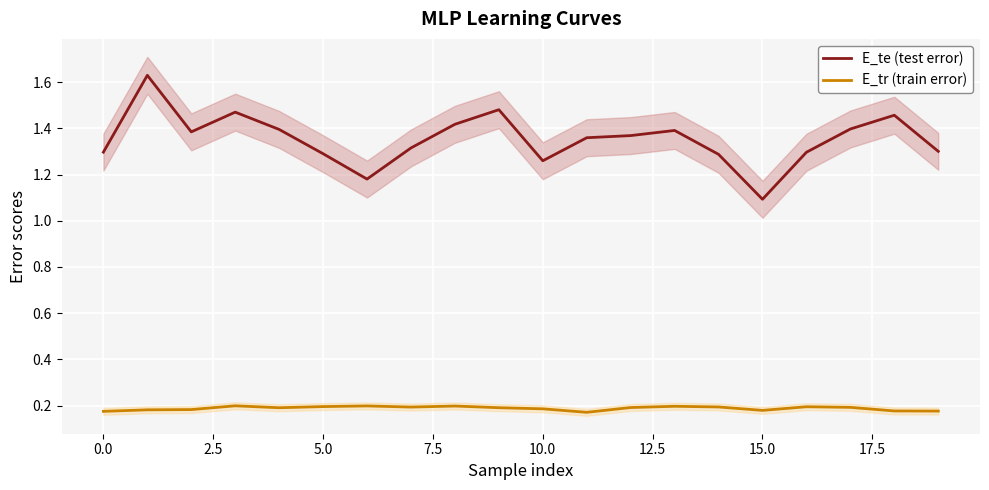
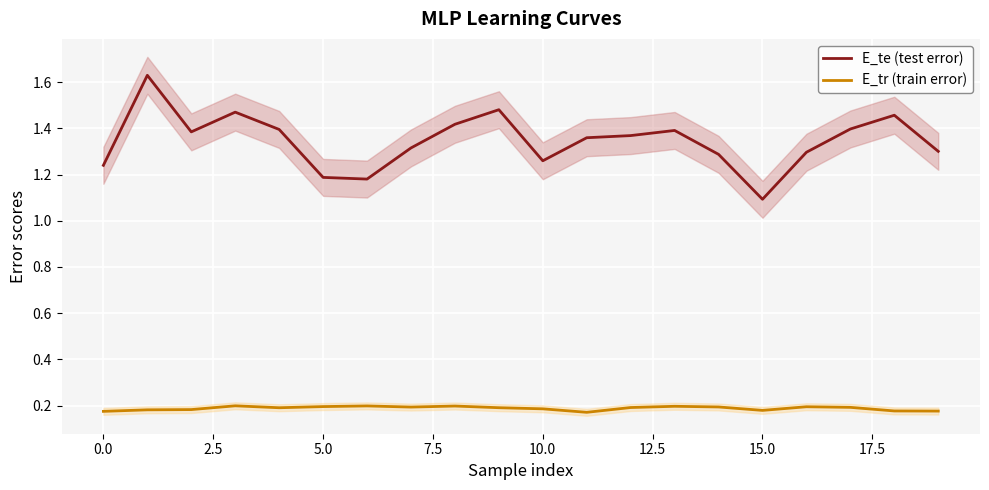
  {
    "E_te (test error)": {
-     "0.0": 1.30,
-     "5.0": 1.29,
+     "0.0": 1.24,
+     "5.0": 1.19,
      "10.0": 1.26,
      "15.0": 1.09
    },
    "E_tr (train error)": {
      "0.0": 0.17,
      "5.0": 0.20,
      "10.0": 0.19,
      "15.0": 0.18
    }
  }
